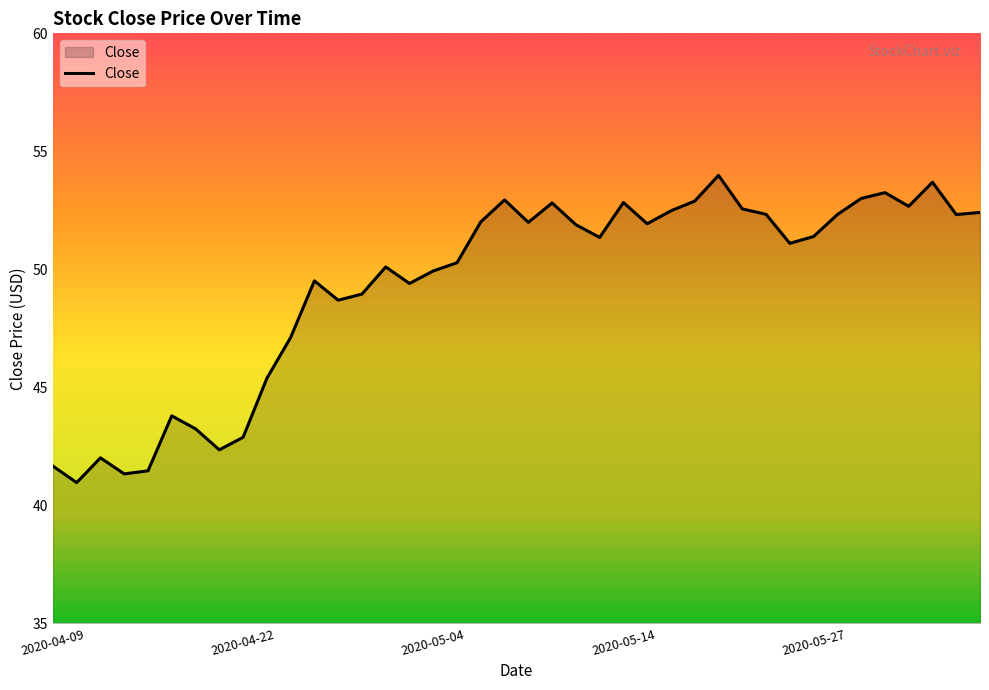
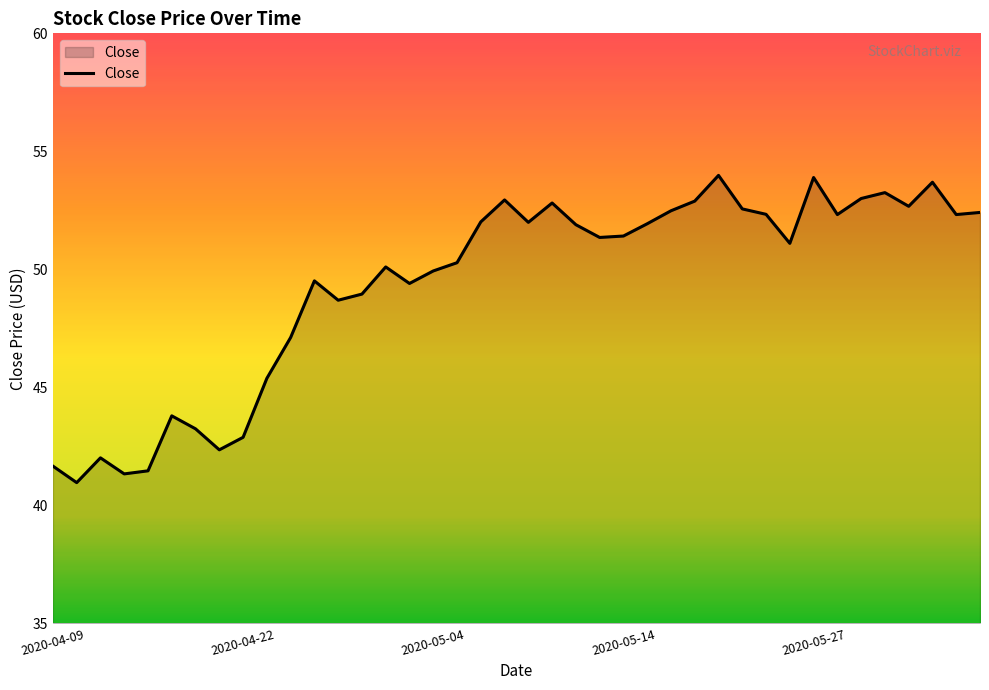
  {
    "2020-04-09": 41.7,
    "2020-04-22": 42.9,
    "2020-05-04": 49.9,
-   "2020-05-14": 52.8,
-   "2020-05-27": 51.4
+   "2020-05-14": 51.4,
+   "2020-05-27": 53.9
  }
